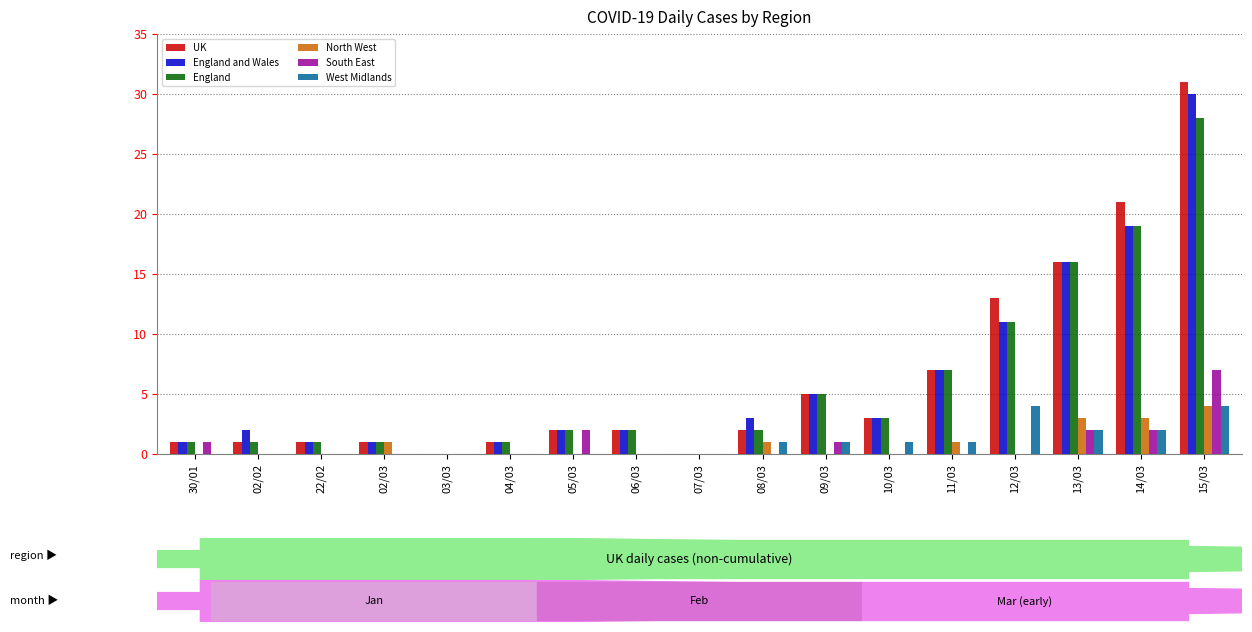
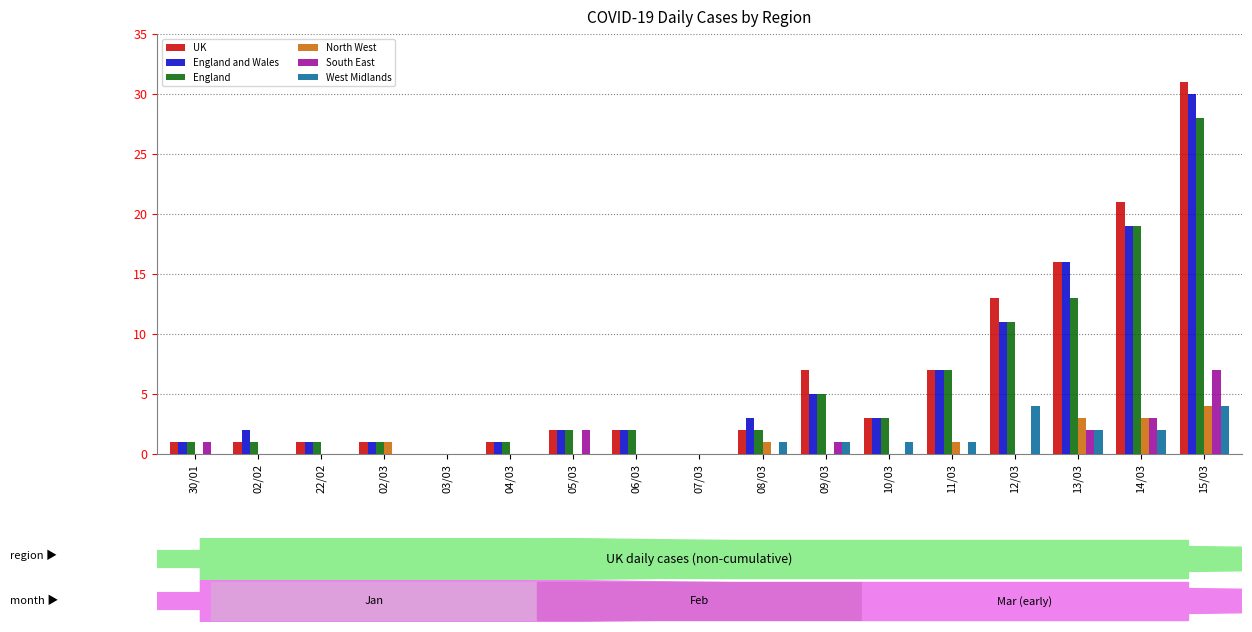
  {
    "UK": {
      "30/01": 1,
      "02/02": 1,
      "22/02": 1,
      "02/03": 1,
      "03/03": 0,
      "04/03": 1,
      "05/03": 2,
      "06/03": 2,
      "07/03": 0,
      "08/03": 2,
-     "09/03": 5,
+     "09/03": 7,
      "10/03": 3,
      "11/03": 7,
      "12/03": 13,
      "13/03": 16,
      "14/03": 21,
      "15/03": 31
    },
    "England and Wales": {
      "30/01": 1,
      "02/02": 2,
      "22/02": 1,
      "02/03": 1,
      "03/03": 0,
      "04/03": 1,
      "05/03": 2,
      "06/03": 2,
      "07/03": 0,
      "08/03": 3,
      "09/03": 5,
      "10/03": 3,
      "11/03": 7,
      "12/03": 11,
      "13/03": 16,
      "14/03": 19,
      "15/03": 30
    },
    "England": {
      "30/01": 1,
      "02/02": 1,
      "22/02": 1,
      "02/03": 1,
      "03/03": 0,
      "04/03": 1,
      "05/03": 2,
      "06/03": 2,
      "07/03": 0,
      "08/03": 2,
      "09/03": 5,
      "10/03": 3,
      "11/03": 7,
      "12/03": 11,
-     "13/03": 16,
+     "13/03": 13,
      "14/03": 19,
      "15/03": 28
    },
    "North West": {
      "30/01": 0,
      "02/02": 0,
      "22/02": 0,
      "02/03": 1,
      "03/03": 0,
      "04/03": 0,
      "05/03": 0,
      "06/03": 0,
      "07/03": 0,
      "08/03": 1,
      "09/03": 0,
      "10/03": 0,
      "11/03": 1,
      "12/03": 0,
      "13/03": 3,
      "14/03": 3,
      "15/03": 4
    },
    "South East": {
      "30/01": 1,
      "02/02": 0,
      "22/02": 0,
      "02/03": 0,
      "03/03": 0,
      "04/03": 0,
      "05/03": 2,
      "06/03": 0,
      "07/03": 0,
      "08/03": 0,
      "09/03": 1,
      "10/03": 0,
      "11/03": 0,
      "12/03": 0,
      "13/03": 2,
-     "14/03": 2,
+     "14/03": 3,
      "15/03": 7
    },
    "West Midlands": {
      "30/01": 0,
      "02/02": 0,
      "22/02": 0,
      "02/03": 0,
      "03/03": 0,
      "04/03": 0,
      "05/03": 0,
      "06/03": 0,
      "07/03": 0,
      "08/03": 1,
      "09/03": 1,
      "10/03": 1,
      "11/03": 1,
      "12/03": 4,
      "13/03": 2,
      "14/03": 2,
      "15/03": 4
    }
  }
